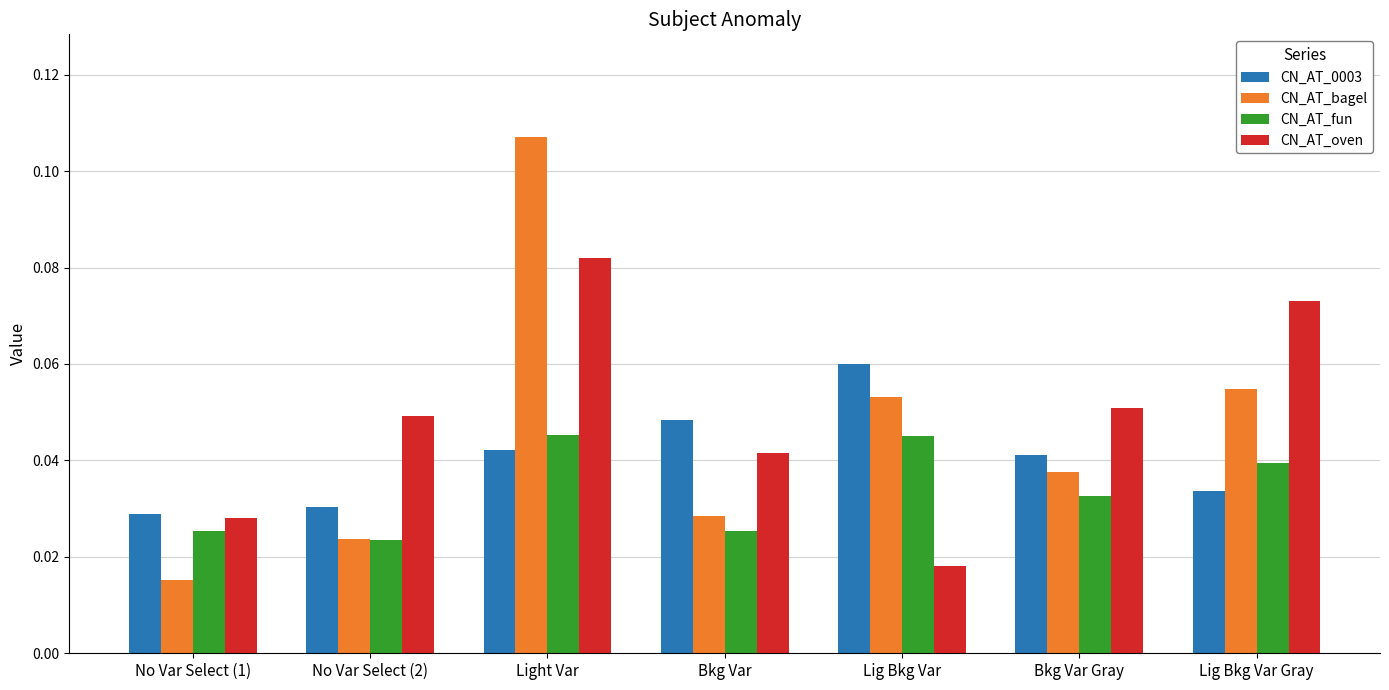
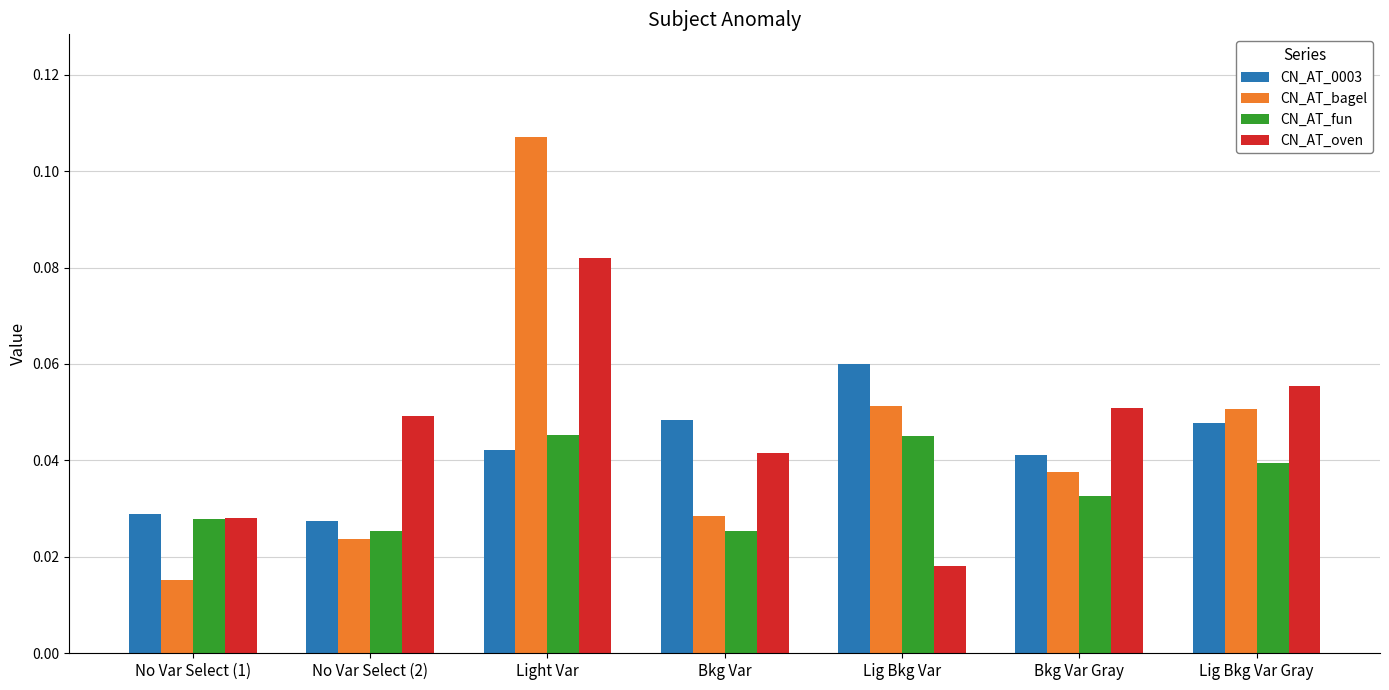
  {
    "CN_AT_0003": {
      "No Var Select (1)": 0.029,
-     "No Var Select (2)": 0.030,
+     "No Var Select (2)": 0.027,
      "Light Var": 0.042,
      "Bkg Var": 0.048,
      "Lig Bkg Var": 0.060,
      "Bkg Var Gray": 0.041,
-     "Lig Bkg Var Gray": 0.034
+     "Lig Bkg Var Gray": 0.048
    },
    "CN_AT_bagel": {
      "No Var Select (1)": 0.015,
      "No Var Select (2)": 0.024,
      "Light Var": 0.107,
      "Bkg Var": 0.029,
-     "Lig Bkg Var": 0.053,
+     "Lig Bkg Var": 0.051,
      "Bkg Var Gray": 0.038,
-     "Lig Bkg Var Gray": 0.055
+     "Lig Bkg Var Gray": 0.051
    },
    "CN_AT_fun": {
-     "No Var Select (1)": 0.025,
-     "No Var Select (2)": 0.023,
+     "No Var Select (1)": 0.028,
+     "No Var Select (2)": 0.025,
      "Light Var": 0.045,
      "Bkg Var": 0.025,
      "Lig Bkg Var": 0.045,
      "Bkg Var Gray": 0.033,
      "Lig Bkg Var Gray": 0.039
    },
    "CN_AT_oven": {
      "No Var Select (1)": 0.028,
      "No Var Select (2)": 0.049,
      "Light Var": 0.082,
      "Bkg Var": 0.042,
      "Lig Bkg Var": 0.018,
      "Bkg Var Gray": 0.051,
-     "Lig Bkg Var Gray": 0.073
+     "Lig Bkg Var Gray": 0.055
    }
  }
